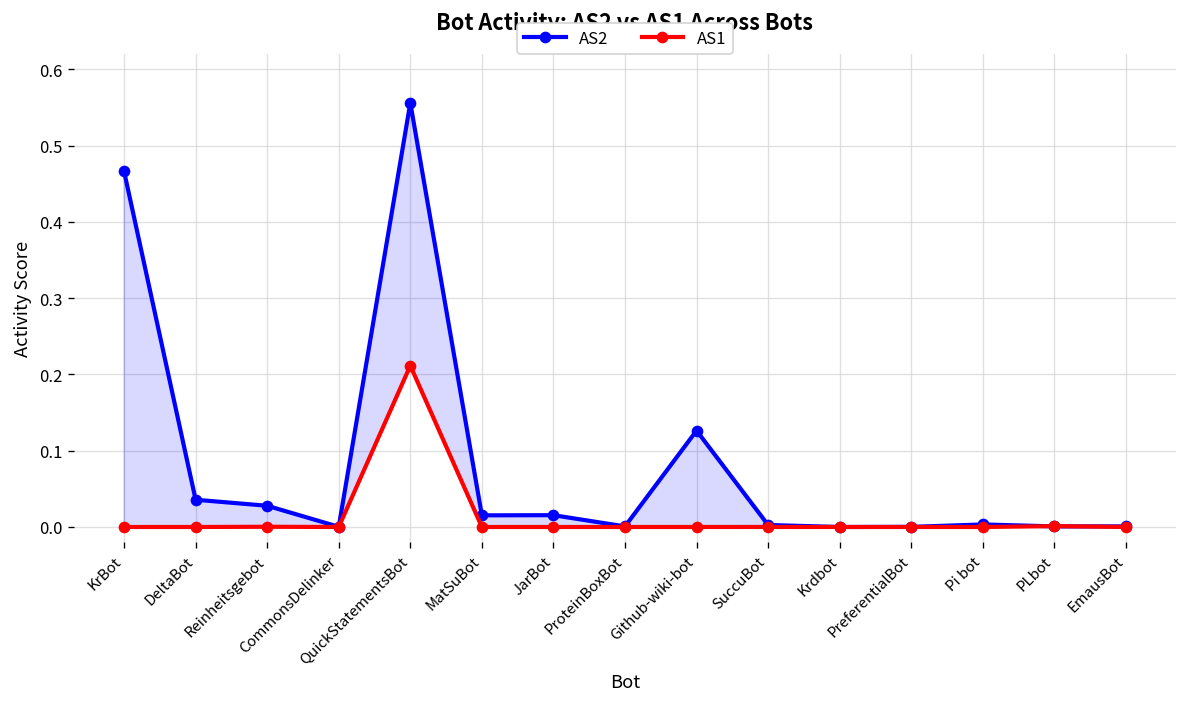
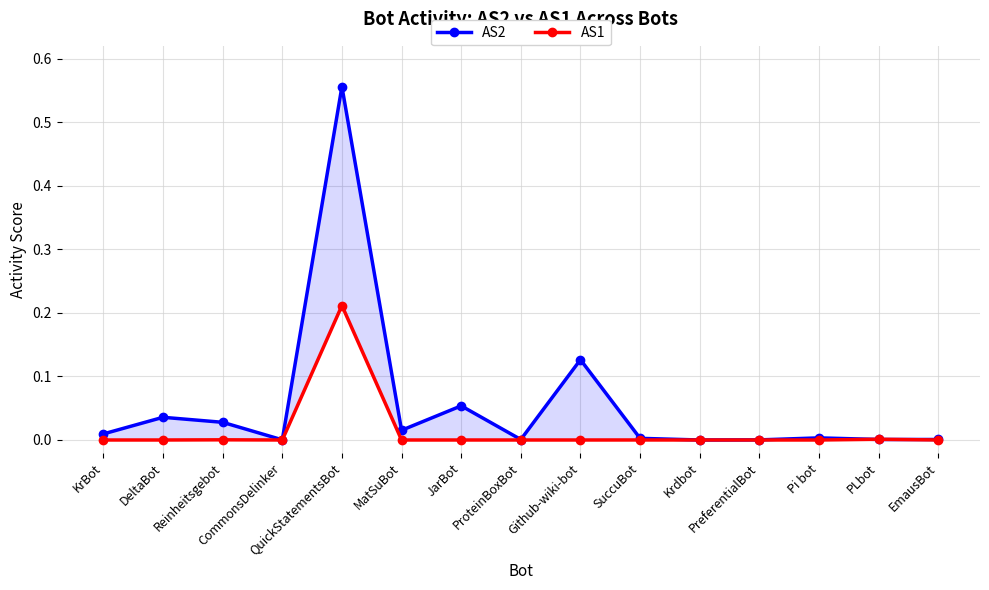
  {
    "AS2": {
-     "KrBot": 0.47,
+     "KrBot": 0.01,
      "DeltaBot": 0.04,
      "Reinheitsgebot": 0.03,
      "QuickStatementsBot": 0.56,
      "MatSuBot": 0.02,
-     "JarBot": 0.02,
+     "JarBot": 0.05,
      "Github-wiki-bot": 0.13
    },
    "AS1": {
      "KrBot": 0.00,
      "DeltaBot": 0.00,
      "Reinheitsgebot": 0.00,
      "QuickStatementsBot": 0.21,
      "MatSuBot": 0.00,
      "JarBot": 0.00,
      "Github-wiki-bot": 0.00
    }
  }
